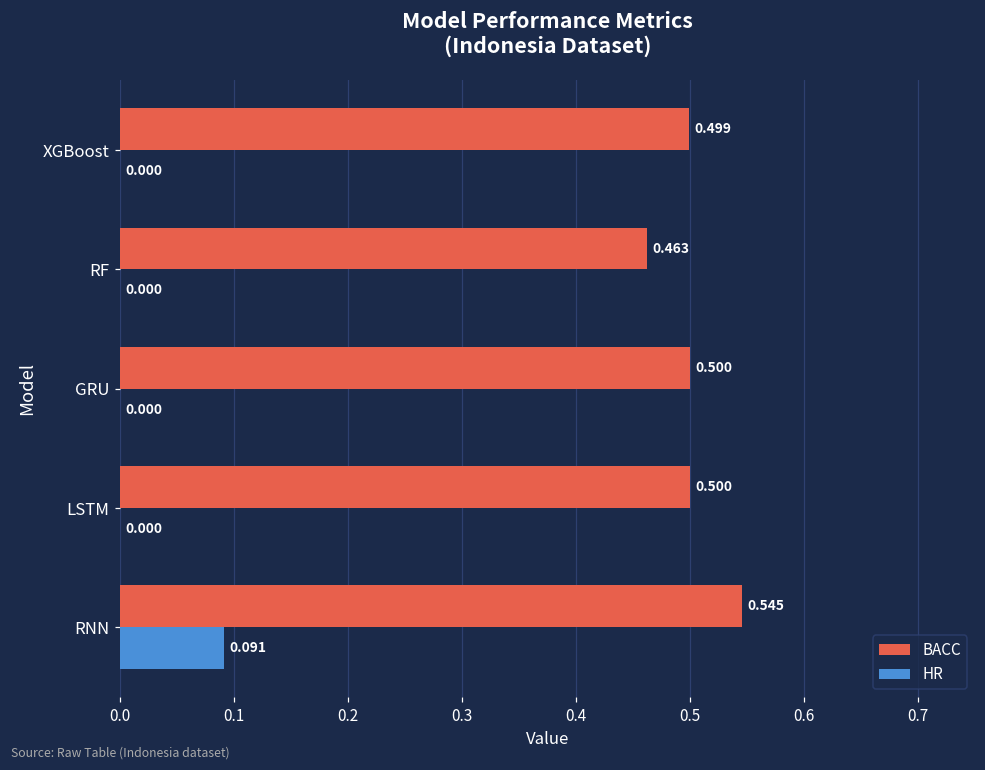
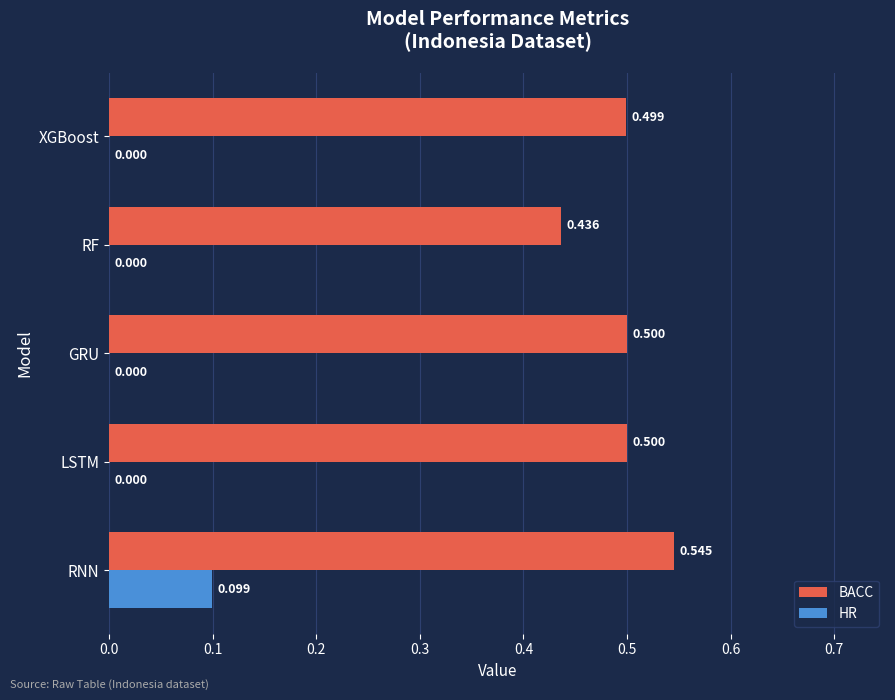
  {
    "BACC": {
      "XGBoost": 0.499,
-     "RF": 0.463,
+     "RF": 0.436,
      "GRU": 0.500,
      "LSTM": 0.500,
      "RNN": 0.545
    },
    "HR": {
      "XGBoost": 0.000,
      "RF": 0.000,
      "GRU": 0.000,
      "LSTM": 0.000,
-     "RNN": 0.091
+     "RNN": 0.099
    }
  }
